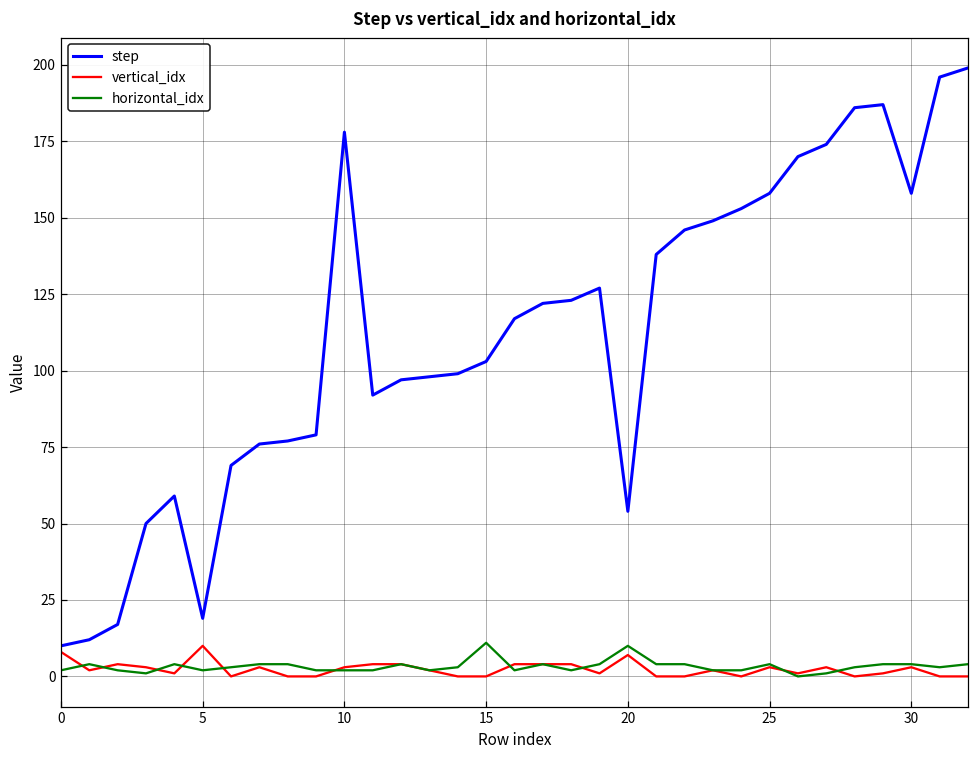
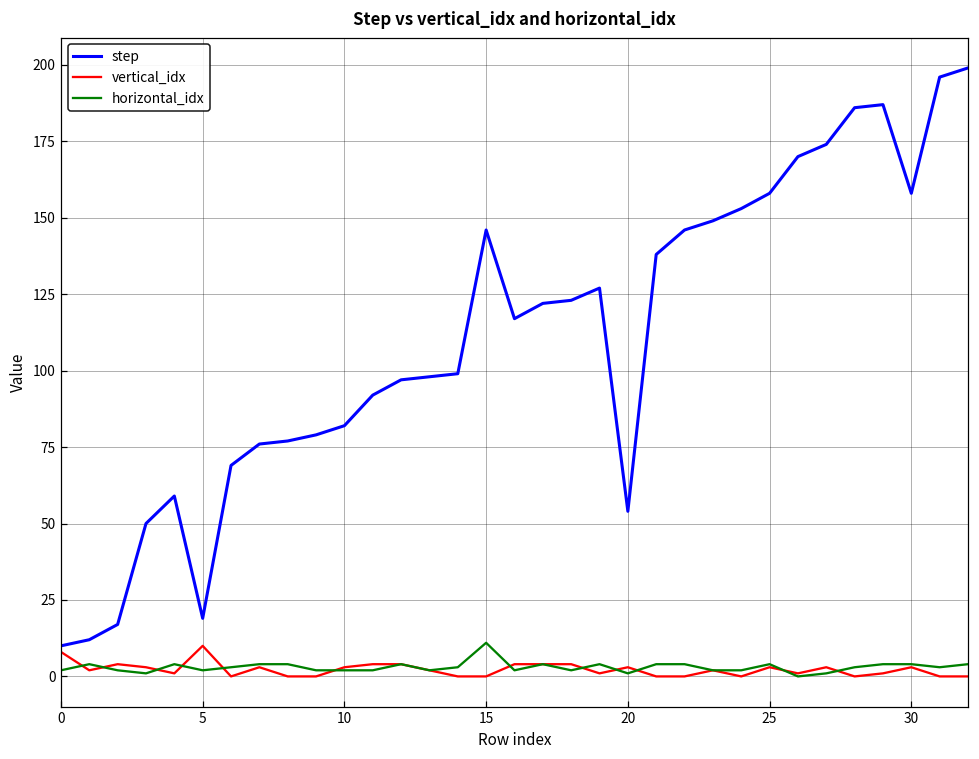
  {
    "step": {
      "0": 10,
      "5": 19,
-     "10": 178,
-     "15": 103,
+     "10": 82,
+     "15": 146,
      "20": 54,
      "25": 158,
      "30": 158
    },
    "vertical_idx": {
      "0": 8,
      "5": 10,
      "10": 3,
      "15": 0,
-     "20": 7,
+     "20": 3,
      "25": 3,
      "30": 3
    },
    "horizontal_idx": {
      "0": 2,
      "5": 2,
      "10": 2,
      "15": 11,
-     "20": 10,
+     "20": 1,
      "25": 4,
      "30": 4
    }
  }
